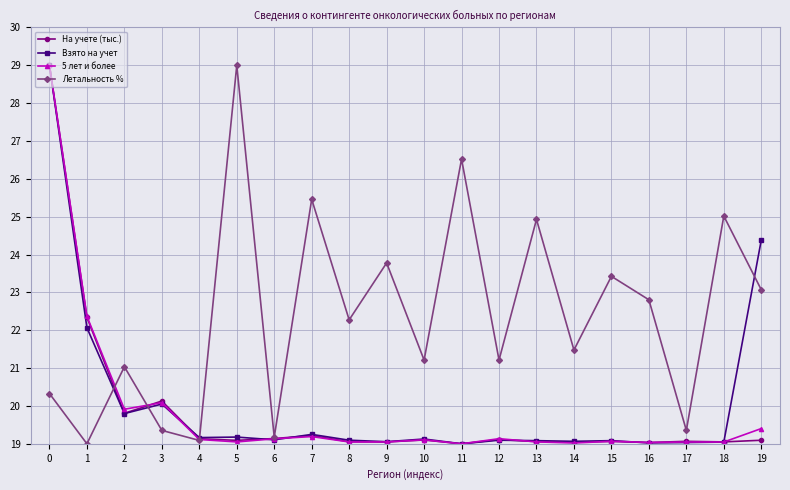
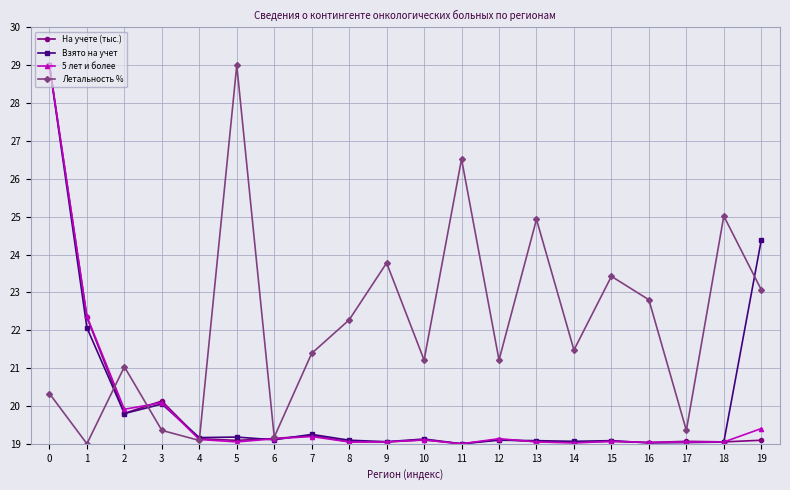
  {
    "На учете (тыс.)": {
      "19": 19.1
    },
    "Взято на учет": {
      "1": 22.1,
      "5": 19.2,
      "19": 24.4
    },
    "5 лет и более": {
      "2": 19.9,
      "19": 19.4
    },
    "Летальность %": {
      "0": 20.3,
      "1": 19.0,
      "2": 21.0,
      "3": 19.4,
      "5": 29.0,
-     "7": 25.5,
+     "7": 21.4,
      "8": 22.3,
      "9": 23.8,
      "10": 21.2,
      "11": 26.5,
      "12": 21.2,
      "13": 24.9,
      "14": 21.5,
      "15": 23.4,
      "16": 22.8,
      "17": 19.4,
      "18": 25.0,
      "19": 23.1
    }
  }
